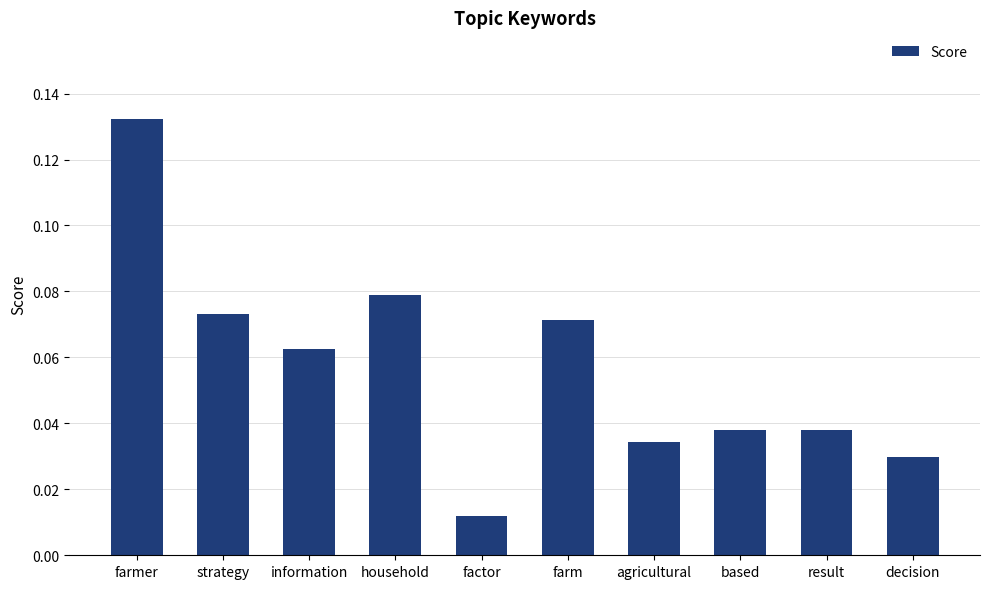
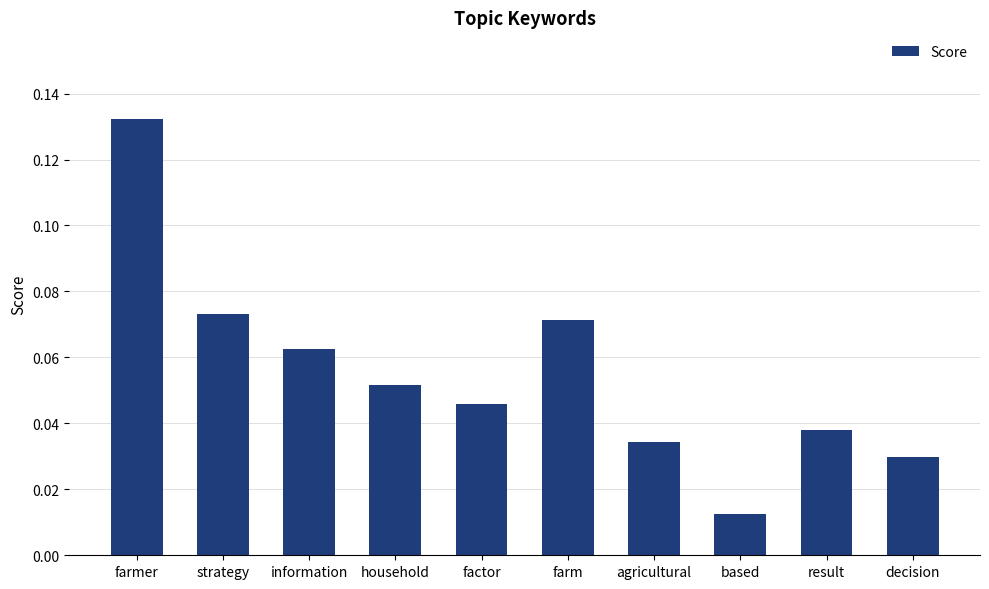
  {
    "farmer": 0.132,
    "strategy": 0.073,
    "information": 0.063,
-   "household": 0.079,
-   "factor": 0.012,
+   "household": 0.052,
+   "factor": 0.046,
    "farm": 0.071,
    "agricultural": 0.034,
-   "based": 0.038,
+   "based": 0.013,
    "result": 0.038,
    "decision": 0.030
  }
